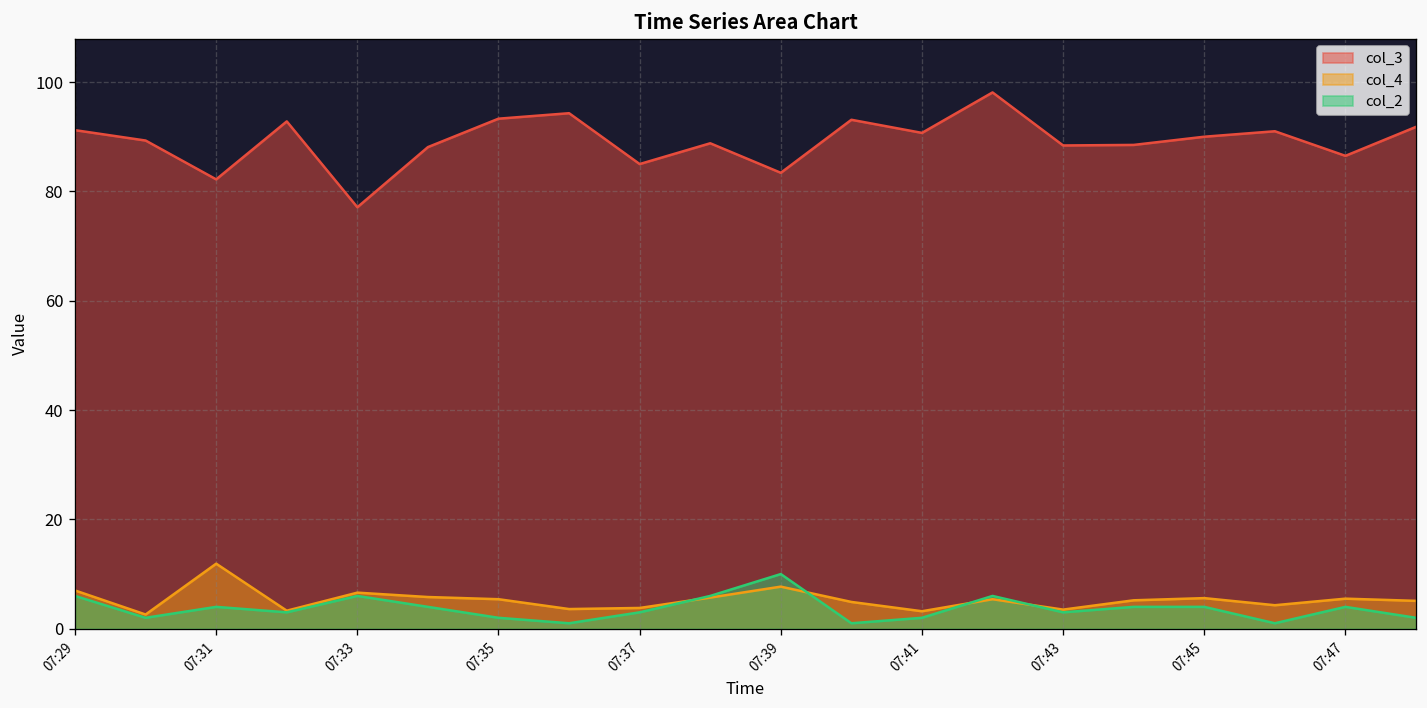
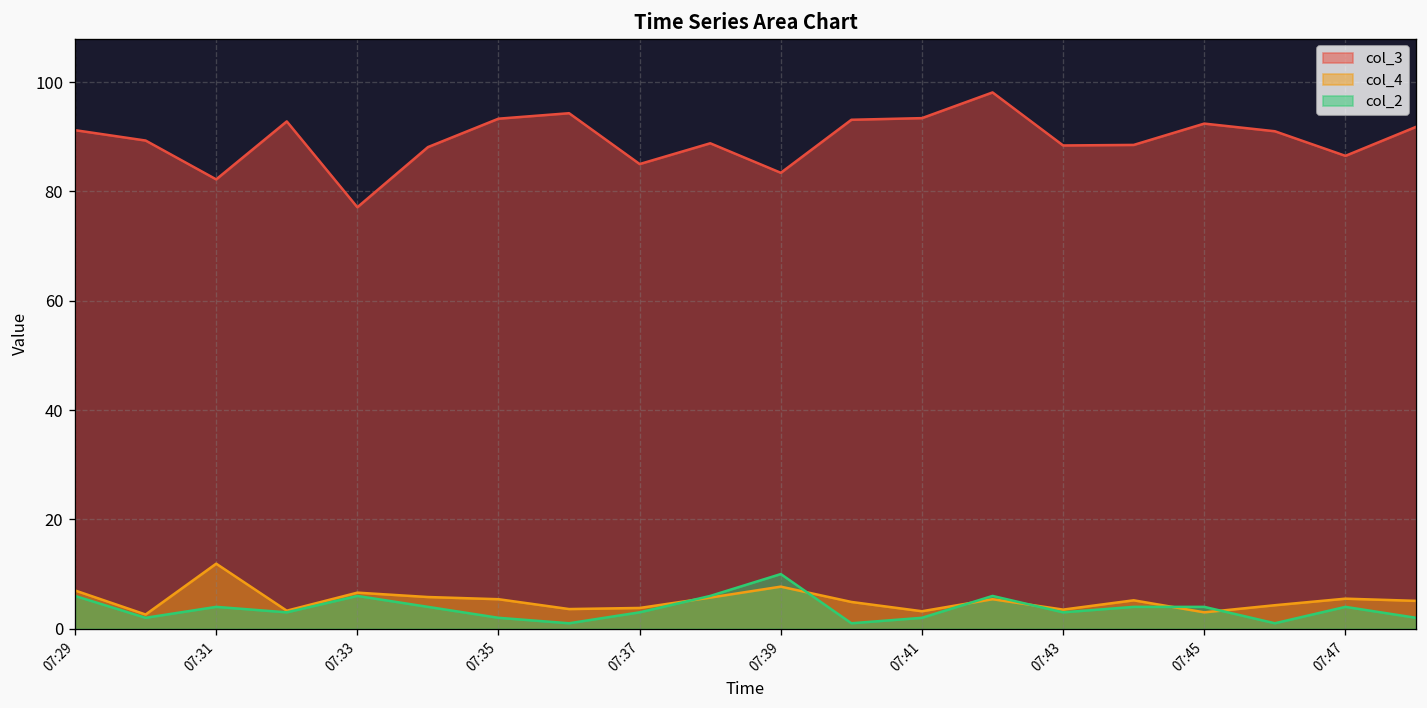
  {
    "col_3": {
      "07:29": 91,
      "07:31": 82,
      "07:33": 77,
      "07:35": 93,
      "07:37": 85,
      "07:39": 83,
-     "07:41": 91,
+     "07:41": 93,
      "07:43": 88,
-     "07:45": 90,
+     "07:45": 92,
      "07:47": 87
    },
    "col_4": {
      "07:29": 7,
      "07:31": 12,
      "07:33": 7,
      "07:35": 5,
      "07:37": 4,
      "07:39": 8,
      "07:41": 3,
-     "07:45": 6,
+     "07:45": 3,
      "07:47": 6
    },
    "col_2": {
      "07:29": 6,
      "07:31": 4,
      "07:33": 6,
      "07:35": 2,
      "07:37": 3,
      "07:39": 10,
      "07:41": 2,
      "07:45": 4,
      "07:47": 4
    }
  }
